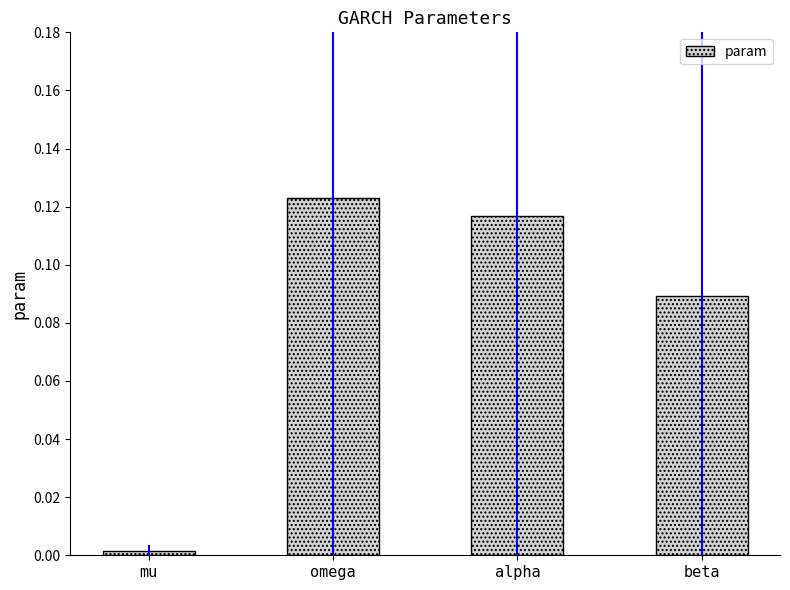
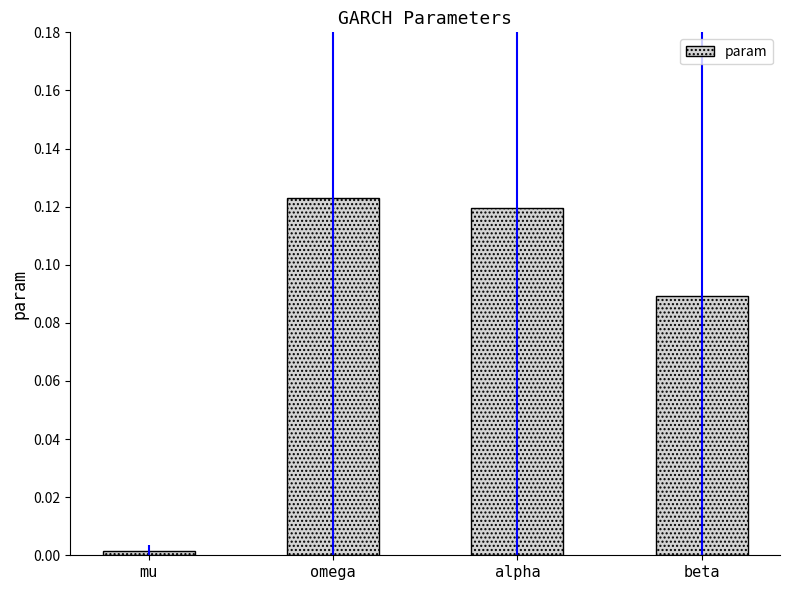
  {
    "mu": 0.002,
    "omega": 0.123,
-   "alpha": 0.117,
+   "alpha": 0.119,
    "beta": 0.089
  }
